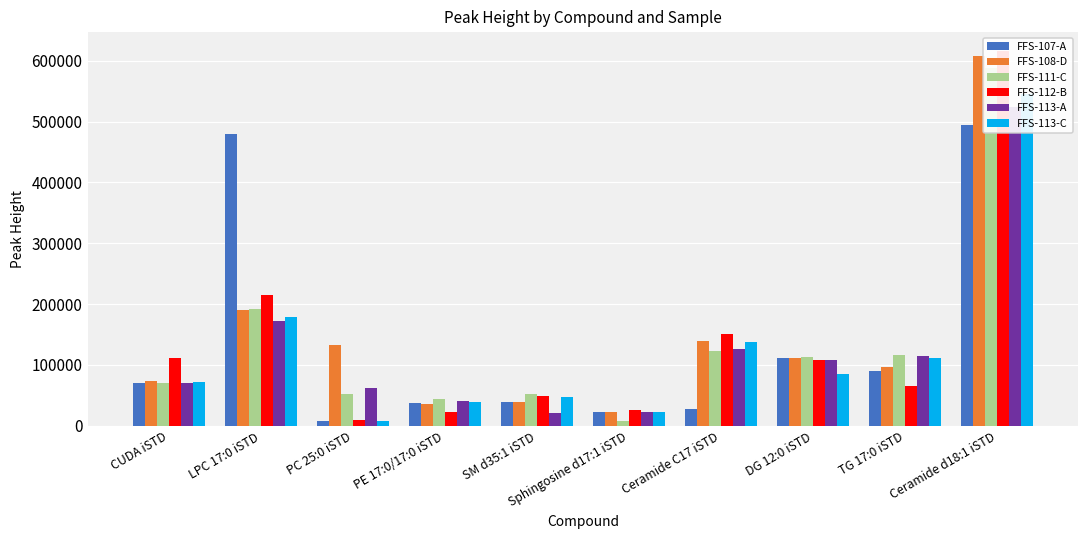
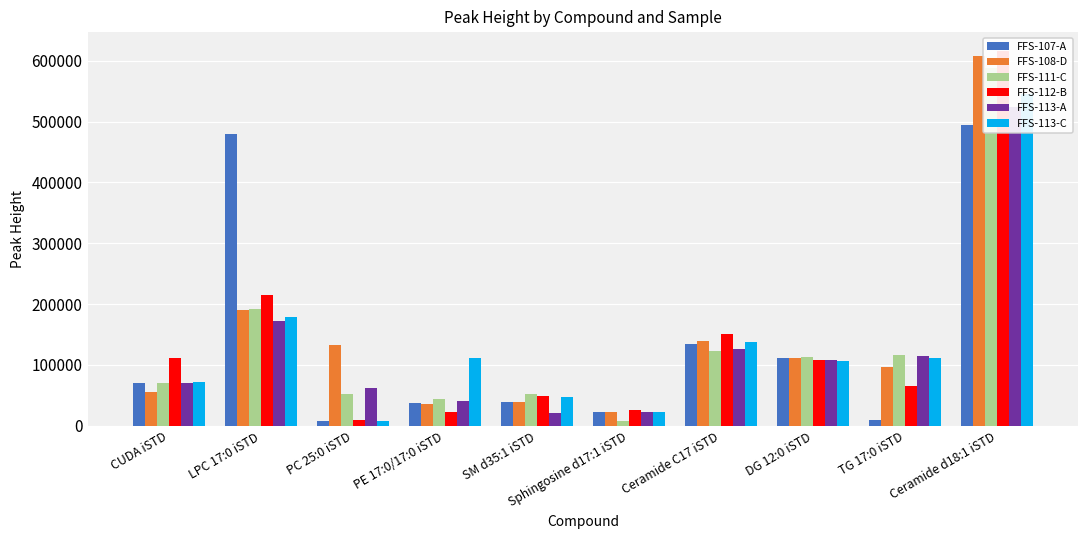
  {
    "FFS-107-A": {
      "CUDA iSTD": 70000,
      "LPC 17:0 iSTD": 480000,
      "PC 25:0 iSTD": 10000,
      "PE 17:0/17:0 iSTD": 40000,
      "SM d35:1 iSTD": 40000,
      "Sphingosine d17:1 iSTD": 20000,
-     "Ceramide C17 iSTD": 30000,
+     "Ceramide C17 iSTD": 130000,
      "DG 12:0 iSTD": 110000,
-     "TG 17:0 iSTD": 90000,
+     "TG 17:0 iSTD": 10000,
      "Ceramide d18:1 iSTD": 490000
    },
    "FFS-108-D": {
-     "CUDA iSTD": 70000,
+     "CUDA iSTD": 60000,
      "LPC 17:0 iSTD": 190000,
      "PC 25:0 iSTD": 130000,
      "PE 17:0/17:0 iSTD": 40000,
      "SM d35:1 iSTD": 40000,
      "Sphingosine d17:1 iSTD": 20000,
      "Ceramide C17 iSTD": 140000,
      "DG 12:0 iSTD": 110000,
      "TG 17:0 iSTD": 100000,
      "Ceramide d18:1 iSTD": 610000
    },
    "FFS-111-C": {
      "CUDA iSTD": 70000,
      "LPC 17:0 iSTD": 190000,
      "PC 25:0 iSTD": 50000,
      "PE 17:0/17:0 iSTD": 40000,
      "SM d35:1 iSTD": 50000,
      "Sphingosine d17:1 iSTD": 10000,
      "Ceramide C17 iSTD": 120000,
      "DG 12:0 iSTD": 110000,
      "TG 17:0 iSTD": 120000
    },
    "FFS-112-B": {
      "CUDA iSTD": 110000,
      "LPC 17:0 iSTD": 210000,
      "PC 25:0 iSTD": 10000,
      "PE 17:0/17:0 iSTD": 20000,
      "SM d35:1 iSTD": 50000,
      "Sphingosine d17:1 iSTD": 30000,
      "Ceramide C17 iSTD": 150000,
      "DG 12:0 iSTD": 110000,
      "TG 17:0 iSTD": 70000
    },
    "FFS-113-A": {
      "CUDA iSTD": 70000,
      "LPC 17:0 iSTD": 170000,
      "PC 25:0 iSTD": 60000,
      "PE 17:0/17:0 iSTD": 40000,
      "SM d35:1 iSTD": 20000,
      "Sphingosine d17:1 iSTD": 20000,
      "Ceramide C17 iSTD": 130000,
      "DG 12:0 iSTD": 110000,
      "TG 17:0 iSTD": 110000
    },
    "FFS-113-C": {
      "CUDA iSTD": 70000,
      "LPC 17:0 iSTD": 180000,
      "PC 25:0 iSTD": 10000,
-     "PE 17:0/17:0 iSTD": 40000,
+     "PE 17:0/17:0 iSTD": 110000,
      "SM d35:1 iSTD": 50000,
      "Sphingosine d17:1 iSTD": 20000,
      "Ceramide C17 iSTD": 140000,
-     "DG 12:0 iSTD": 80000,
+     "DG 12:0 iSTD": 110000,
      "TG 17:0 iSTD": 110000
    }
  }
